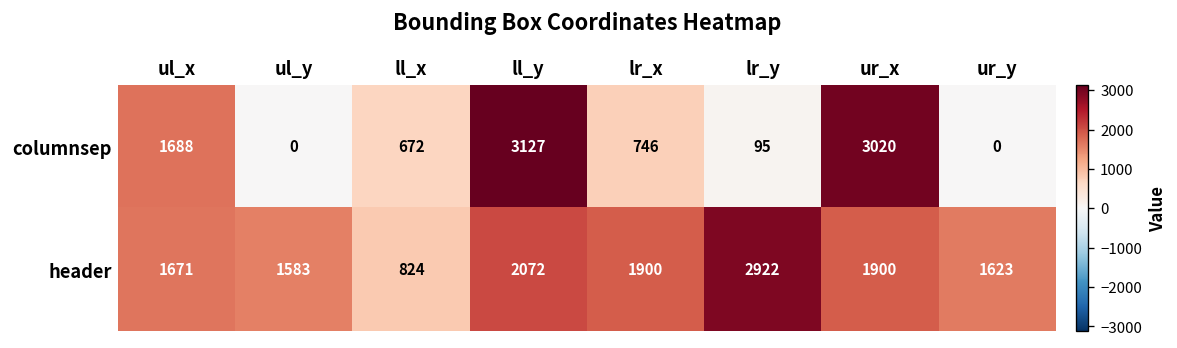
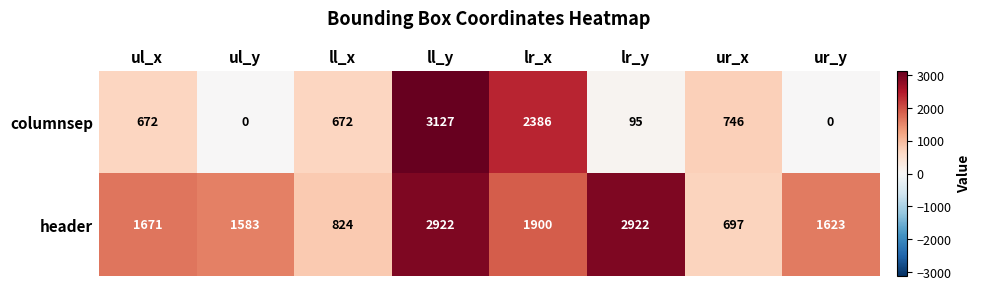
  {
    "columnsep": {
-     "ul_x": 1688,
+     "ul_x": 672,
      "ul_y": 0,
      "ll_x": 672,
      "ll_y": 3127,
-     "lr_x": 746,
+     "lr_x": 2386,
      "lr_y": 95,
-     "ur_x": 3020,
+     "ur_x": 746,
      "ur_y": 0
    },
    "header": {
      "ul_x": 1671,
      "ul_y": 1583,
      "ll_x": 824,
-     "ll_y": 2072,
+     "ll_y": 2922,
      "lr_x": 1900,
      "lr_y": 2922,
-     "ur_x": 1900,
+     "ur_x": 697,
      "ur_y": 1623
    }
  }
